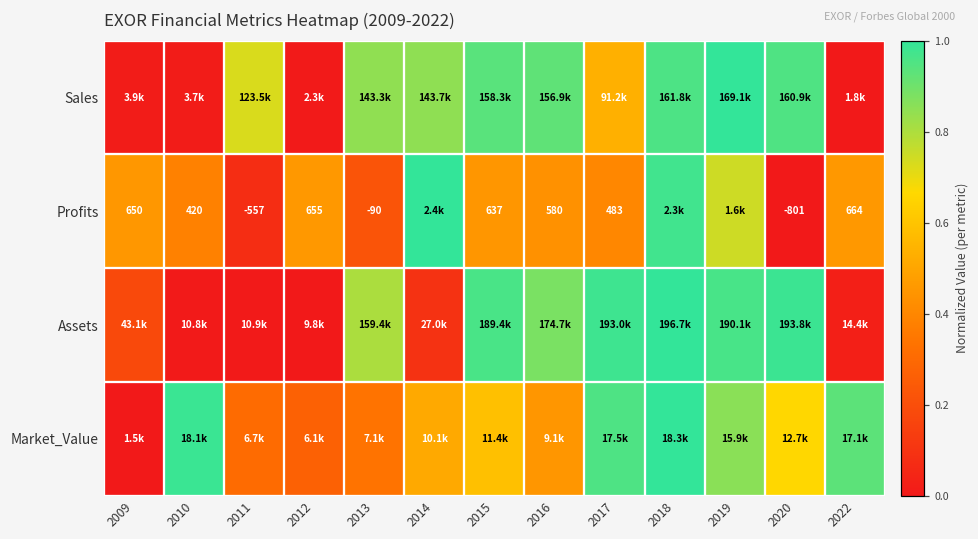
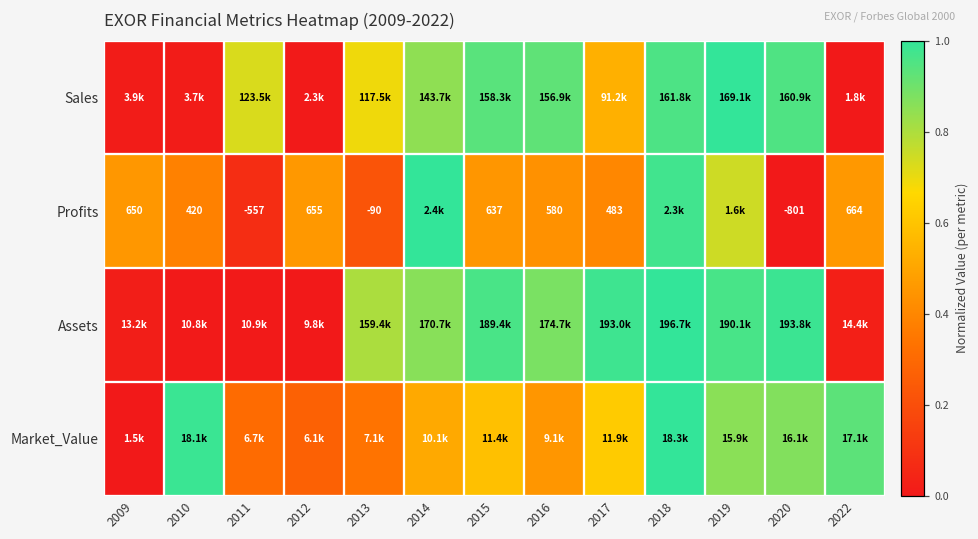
  {
    "Sales": {
      "2009": "3.9k",
      "2010": "3.7k",
      "2011": "123.5k",
      "2012": "2.3k",
-     "2013": "143.3k",
+     "2013": "117.5k",
      "2014": "143.7k",
      "2015": "158.3k",
      "2016": "156.9k",
      "2017": "91.2k",
      "2018": "161.8k",
      "2019": "169.1k",
      "2020": "160.9k",
      "2022": "1.8k"
    },
    "Profits": {
      "2009": "650",
      "2010": "420",
      "2011": "-557",
      "2012": "655",
      "2013": "-90",
      "2014": "2.4k",
      "2015": "637",
      "2016": "580",
      "2017": "483",
      "2018": "2.3k",
      "2019": "1.6k",
      "2020": "-801",
      "2022": "664"
    },
    "Assets": {
-     "2009": "43.1k",
+     "2009": "13.2k",
      "2010": "10.8k",
      "2011": "10.9k",
      "2012": "9.8k",
      "2013": "159.4k",
-     "2014": "27.0k",
+     "2014": "170.7k",
      "2015": "189.4k",
      "2016": "174.7k",
      "2017": "193.0k",
      "2018": "196.7k",
      "2019": "190.1k",
      "2020": "193.8k",
      "2022": "14.4k"
    },
    "Market_Value": {
      "2009": "1.5k",
      "2010": "18.1k",
      "2011": "6.7k",
      "2012": "6.1k",
      "2013": "7.1k",
      "2014": "10.1k",
      "2015": "11.4k",
      "2016": "9.1k",
-     "2017": "17.5k",
+     "2017": "11.9k",
      "2018": "18.3k",
      "2019": "15.9k",
-     "2020": "12.7k",
+     "2020": "16.1k",
      "2022": "17.1k"
    }
  }
